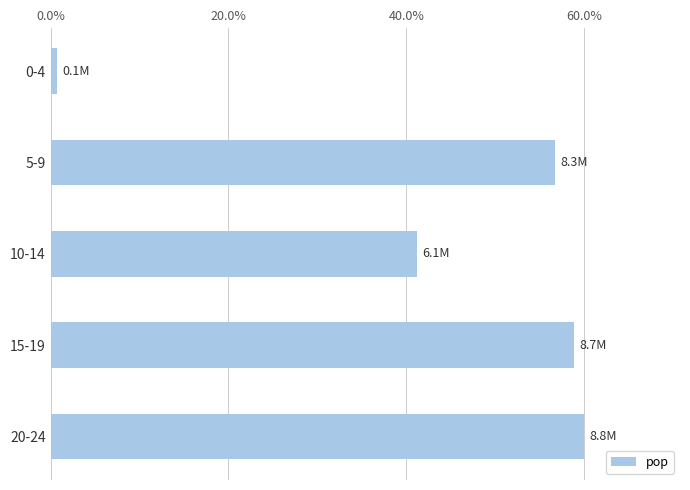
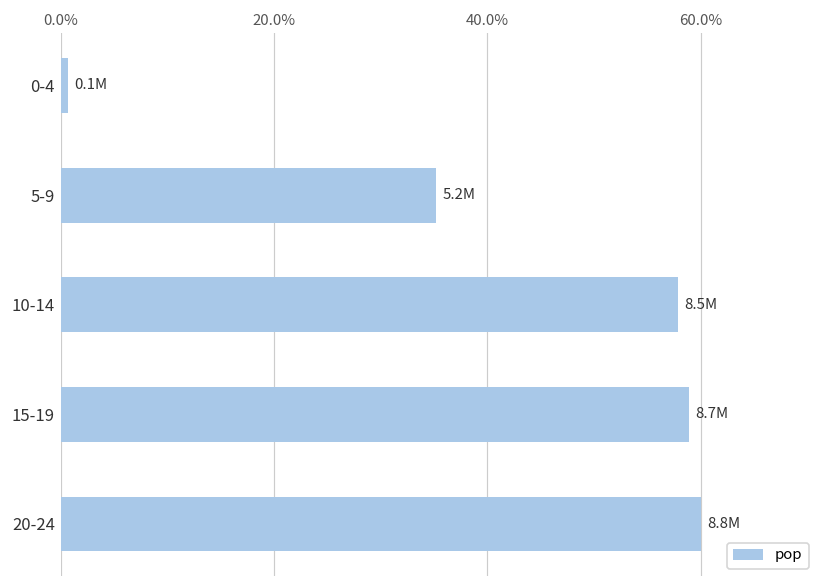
  {
    "0-4": "0.1M",
-   "5-9": "8.3M",
-   "10-14": "6.1M",
+   "5-9": "5.2M",
+   "10-14": "8.5M",
    "15-19": "8.7M",
    "20-24": "8.8M"
  }
